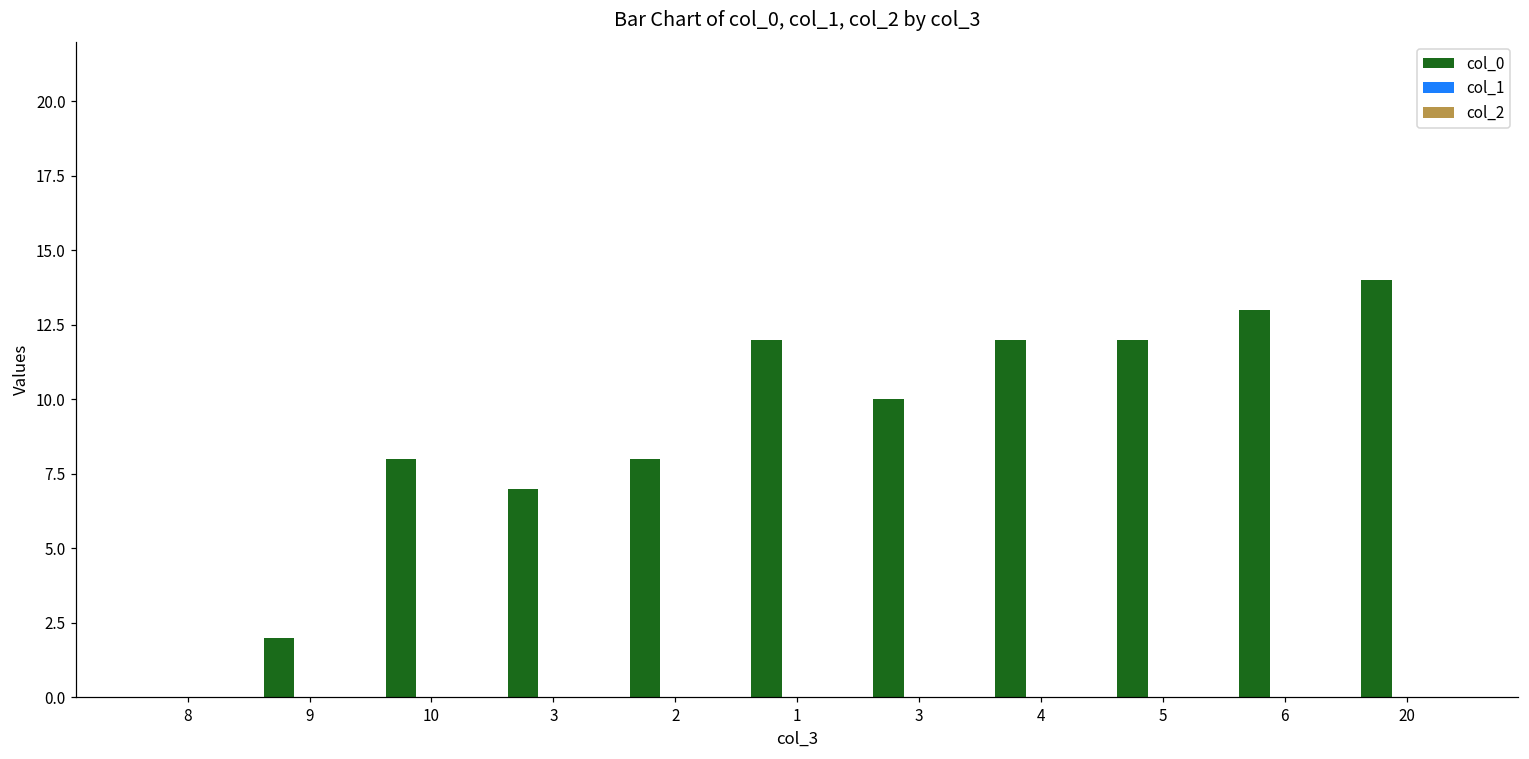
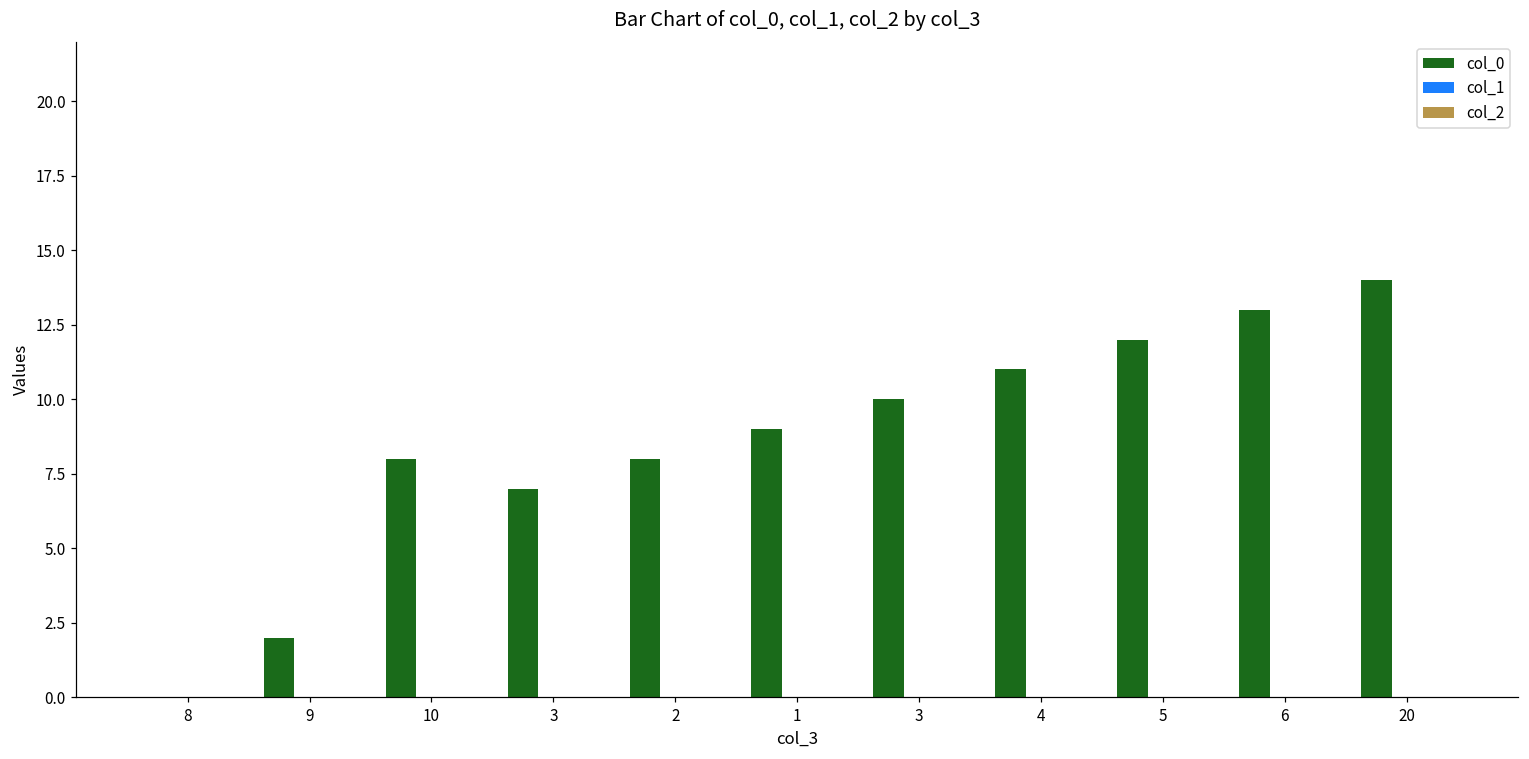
  {
    "col_0": {
      "8": 0,
      "9": 2,
      "10": 8,
      "2": 8,
-     "1": 12,
-     "4": 12,
+     "1": 9,
+     "4": 11,
      "5": 12,
      "6": 13,
      "20": 14
    },
    "col_1": {
      "8": 0,
      "9": 0,
      "10": 0,
      "2": 0,
      "1": 0,
      "4": 0,
      "5": 0,
      "6": 0,
      "20": 0
    },
    "col_2": {
      "8": 0,
      "9": 0,
      "10": 0,
      "2": 0,
      "1": 0,
      "4": 0,
      "5": 0,
      "6": 0,
      "20": 0
    }
  }
